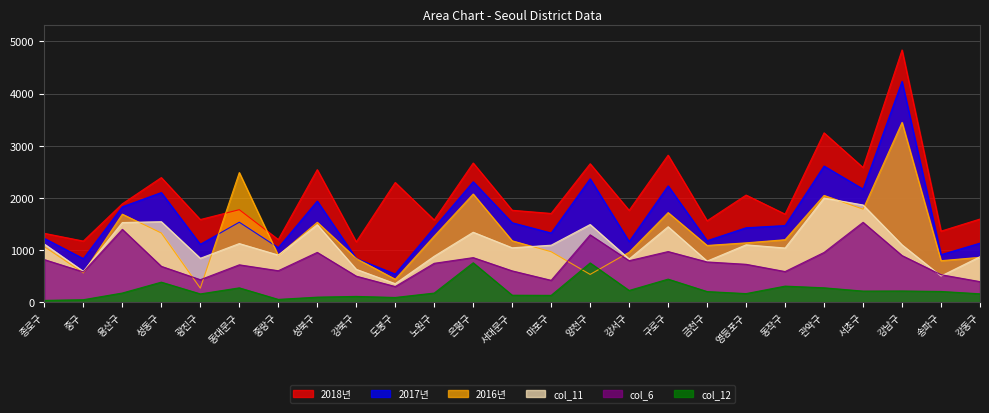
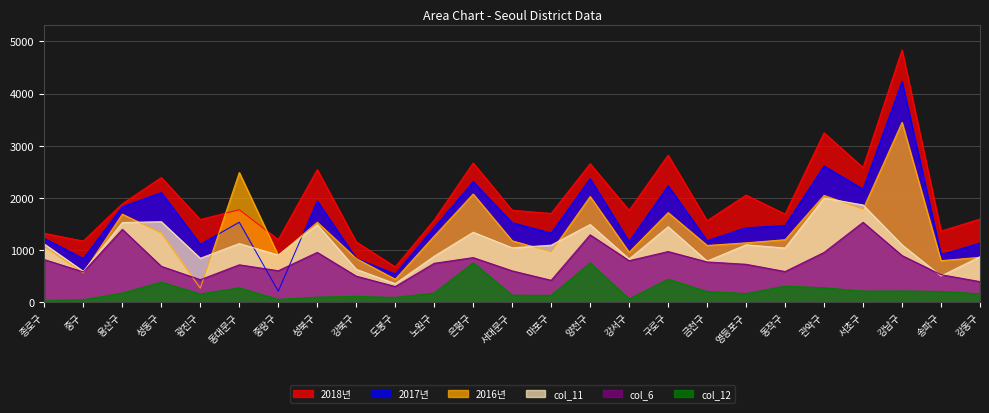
  {
    "2018년": {
      "종로구": 1300,
      "중구": 1200,
      "용산구": 1900,
      "성동구": 2400,
      "광진구": 1600,
      "동대문구": 1800,
      "중랑구": 1200,
      "성북구": 2500,
      "강북구": 1200,
-     "도봉구": 2300,
+     "도봉구": 700,
      "노원구": 1600,
      "은평구": 2700,
      "서대문구": 1800,
      "마포구": 1700,
      "양천구": 2700,
      "강서구": 1800,
      "구로구": 2800,
      "금천구": 1600,
      "영등포구": 2100,
      "동작구": 1700,
      "관악구": 3200,
      "서초구": 2600,
      "강남구": 4800,
      "송파구": 1400,
      "강동구": 1600
    },
    "2017년": {
      "종로구": 1200,
      "중구": 800,
      "용산구": 1800,
      "성동구": 2100,
      "광진구": 1100,
      "동대문구": 1500,
-     "중랑구": 1000,
+     "중랑구": 200,
      "성북구": 1900,
      "도봉구": 500,
      "노원구": 1400,
      "은평구": 2300,
      "서대문구": 1500,
      "마포구": 1300,
      "양천구": 2400,
      "강서구": 1200,
      "구로구": 2200,
      "금천구": 1200,
      "영등포구": 1400,
      "동작구": 1500,
      "관악구": 2600,
      "서초구": 2200,
      "강남구": 4200,
      "송파구": 900,
      "강동구": 1100
    },
    "2016년": {
      "종로구": 1100,
      "용산구": 1700,
      "성동구": 1300,
      "광진구": 300,
      "동대문구": 2500,
      "도봉구": 400,
      "노원구": 1300,
      "은평구": 2100,
      "서대문구": 1200,
      "마포구": 1000,
-     "양천구": 500,
+     "양천구": 2000,
      "강서구": 1000,
      "구로구": 1700,
      "금천구": 1100,
      "동작구": 1200,
      "관악구": 2000,
      "서초구": 1800,
      "강남구": 3400,
      "송파구": 800
    },
    "col_11": {
      "종로구": 1100,
      "용산구": 1500,
      "성동구": 1500,
      "광진구": 800,
      "동대문구": 1100,
      "강북구": 600,
      "도봉구": 400,
      "노원구": 900,
      "은평구": 1300,
      "서대문구": 1000,
      "마포구": 1100,
      "양천구": 1500,
      "구로구": 1400,
      "동작구": 1000,
      "관악구": 2000,
      "서초구": 1900,
      "강남구": 1100
    },
    "col_6": {
      "종로구": 800,
      "용산구": 1400,
      "성동구": 700,
      "광진구": 400,
      "동대문구": 700,
      "중랑구": 600,
      "성북구": 1000,
      "강북구": 500,
      "도봉구": 300,
      "노원구": 700,
      "은평구": 900,
      "서대문구": 600,
      "마포구": 400,
      "양천구": 1300,
      "구로구": 1000,
      "영등포구": 700,
      "동작구": 600,
      "관악구": 1000,
      "서초구": 1500,
      "강남구": 900,
      "강동구": 400
    },
    "col_12": {
      "종로구": 0,
      "중구": 100,
      "용산구": 200,
      "성동구": 400,
      "광진구": 200,
      "동대문구": 300,
      "중랑구": 100,
      "성북구": 100,
      "강북구": 100,
      "도봉구": 100,
      "노원구": 200,
      "은평구": 800,
      "서대문구": 100,
      "마포구": 100,
      "양천구": 800,
-     "강서구": 200,
+     "강서구": 100,
      "구로구": 400,
      "금천구": 200,
      "영등포구": 200,
      "동작구": 300,
      "관악구": 300,
      "서초구": 200,
      "강남구": 200,
      "송파구": 200,
      "강동구": 200
    }
  }
